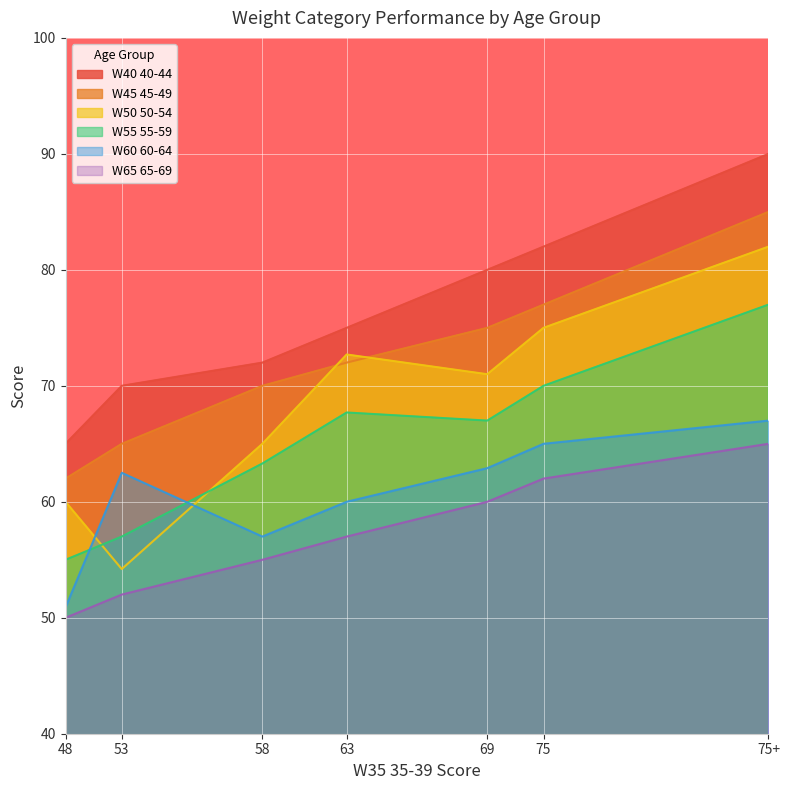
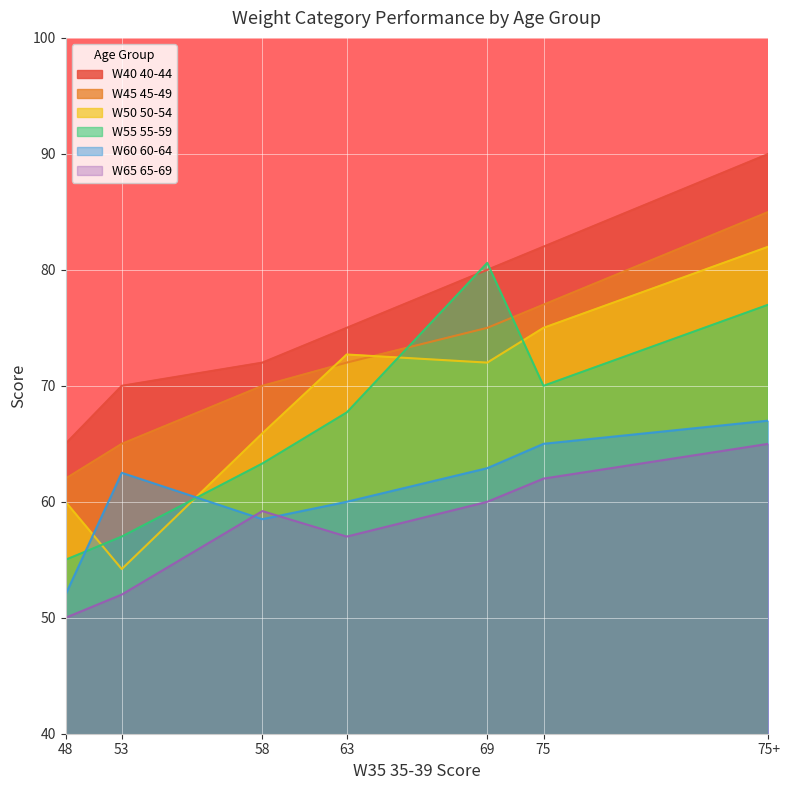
  {
    "W50 50-54": {
      "48": 60.0,
      "53": 54.2,
-     "58": 65.0,
+     "58": 65.9,
      "63": 72.7,
-     "69": 71,
+     "69": 72,
      "75": 75.0,
      "75+": 82.0
    },
    "W55 55-59": {
      "48": 55.0,
      "53": 57.0,
      "58": 63.3,
      "63": 67.7,
-     "69": 67.0,
+     "69": 80.6,
      "75": 70.0,
      "75+": 77.0
    },
    "W60 60-64": {
-     "48": 50.9,
+     "48": 52.0,
      "53": 62.5,
-     "58": 57.0,
+     "58": 58.5,
      "63": 60.0,
      "69": 62.9,
      "75": 65.0,
      "75+": 67.0
    },
    "W65 65-69": {
      "48": 50.0,
      "53": 52.0,
-     "58": 55.0,
+     "58": 59.2,
      "63": 57.0,
      "69": 60.0,
      "75": 62.0,
      "75+": 65.0
    }
  }
